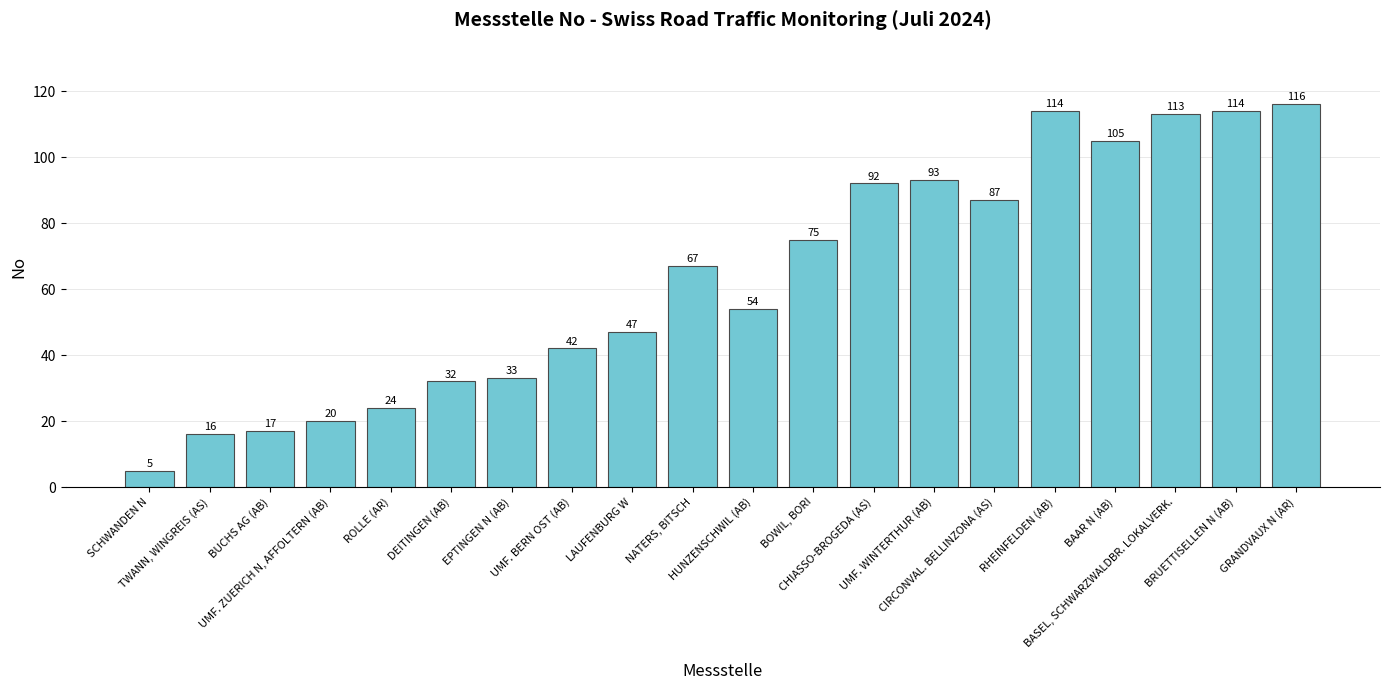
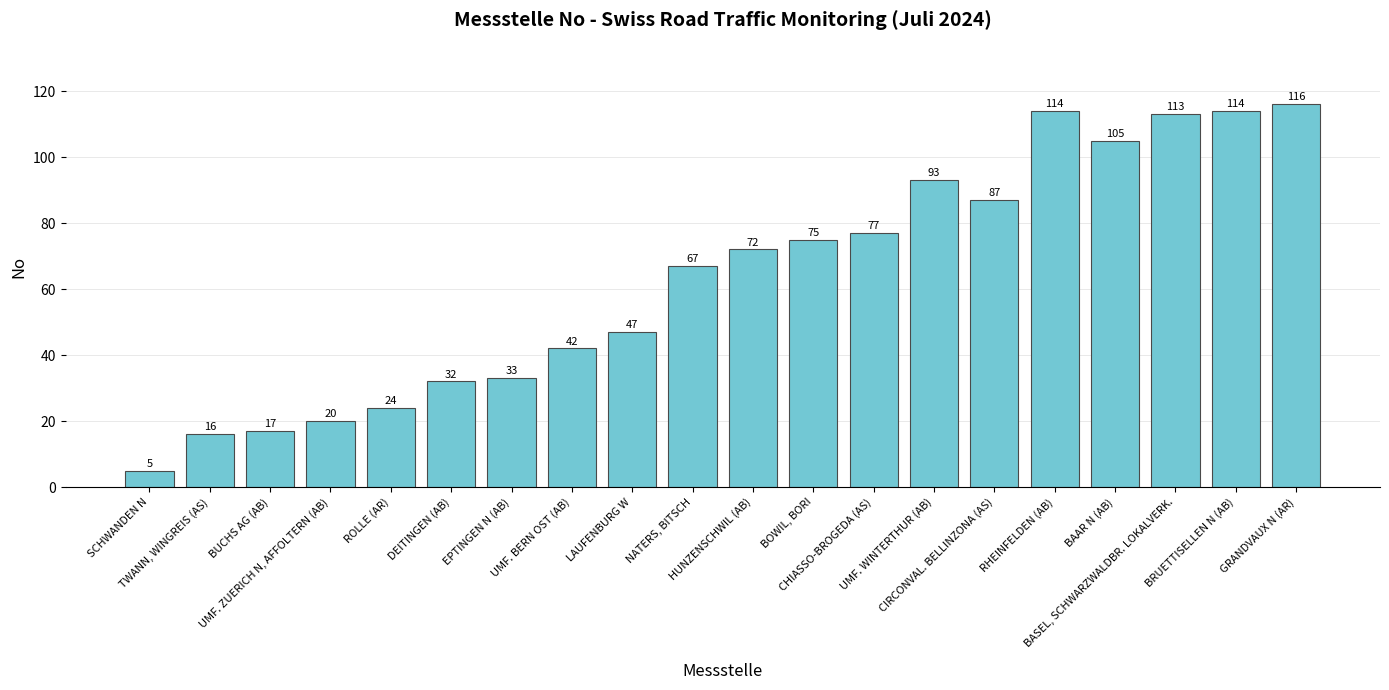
  {
    "SCHWANDEN N": 5,
    "TWANN, WINGREIS (AS)": 16,
    "BUCHS AG (AB)": 17,
    "UMF. ZUERICH N, AFFOLTERN (AB)": 20,
    "ROLLE (AR)": 24,
    "DEITINGEN (AB)": 32,
    "EPTINGEN N (AB)": 33,
    "UMF. BERN OST (AB)": 42,
    "LAUFENBURG W": 47,
    "NATERS, BITSCH": 67,
-   "HUNZENSCHWIL (AB)": 54,
+   "HUNZENSCHWIL (AB)": 72,
    "BOWIL, BORI": 75,
-   "CHIASSO-BROGEDA (AS)": 92,
+   "CHIASSO-BROGEDA (AS)": 77,
    "UMF. WINTERTHUR (AB)": 93,
    "CIRCONVAL. BELLINZONA (AS)": 87,
    "RHEINFELDEN (AB)": 114,
    "BAAR N (AB)": 105,
    "BASEL, SCHWARZWALDBR. LOKALVERK.": 113,
    "BRUETTISELLEN N (AB)": 114,
    "GRANDVAUX N (AR)": 116
  }
